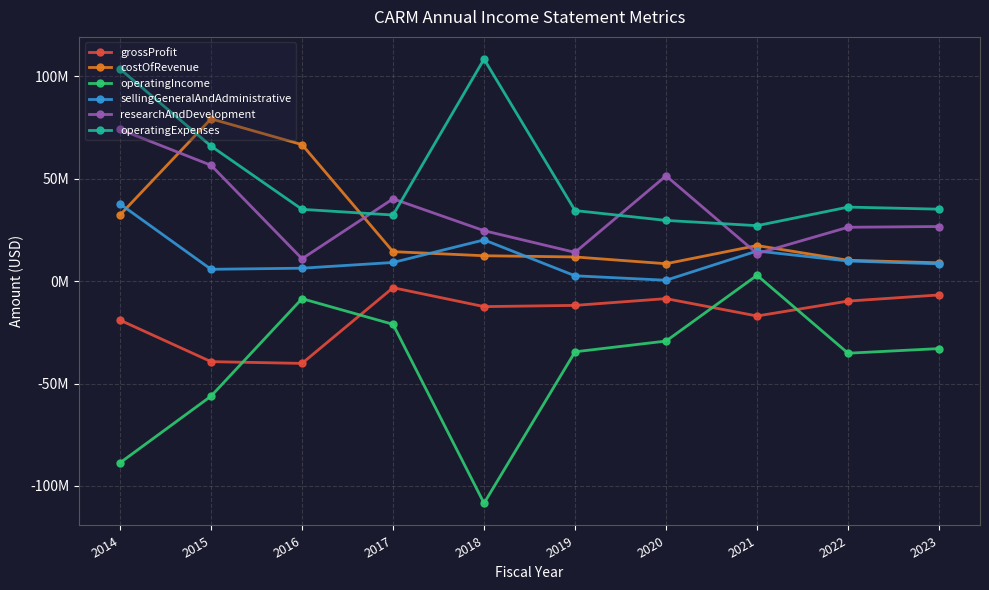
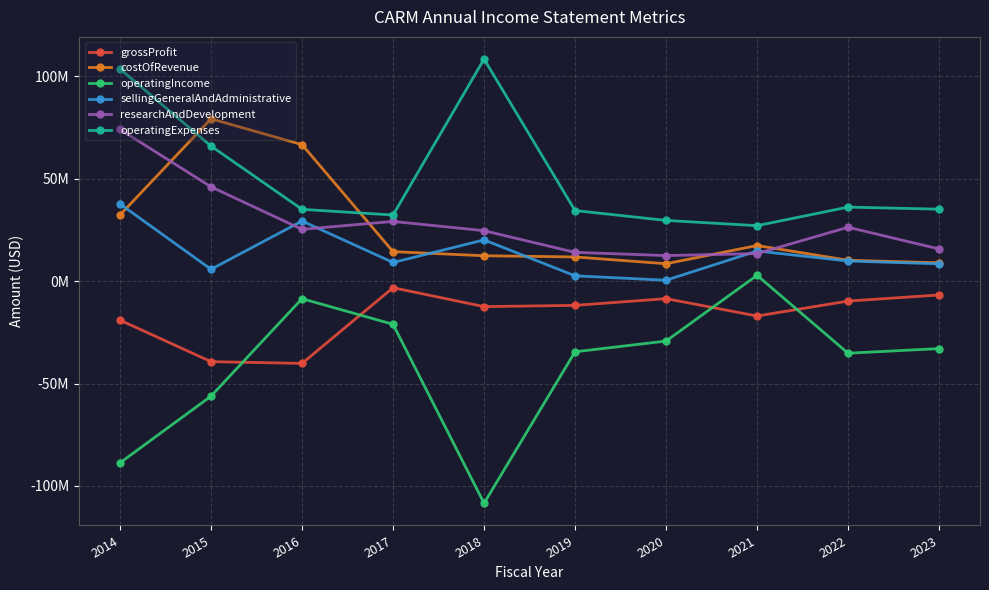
  {
    "sellingGeneralAndAdministrative": {
      "2014": 38000000,
      "2015": 6000000,
-     "2016": 6000000,
+     "2016": 29000000,
      "2017": 9000000,
      "2018": 20000000,
      "2019": 3000000,
      "2020": 0,
      "2021": 15000000
    },
    "researchAndDevelopment": {
-     "2015": 57000000,
-     "2016": 11000000,
-     "2017": 40000000,
+     "2015": 46000000,
+     "2016": 25000000,
+     "2017": 29000000,
      "2018": 25000000,
      "2019": 14000000,
-     "2020": 51000000,
+     "2020": 13000000,
      "2021": 13000000,
      "2022": 26000000,
-     "2023": 27000000
+     "2023": 16000000
    }
  }
